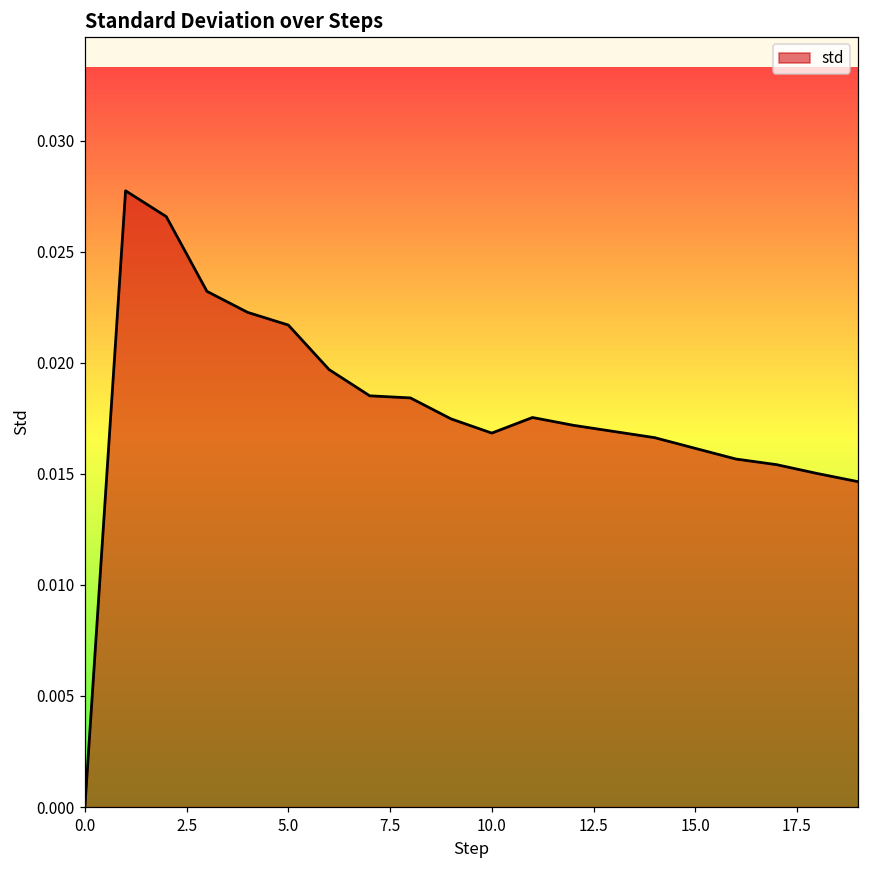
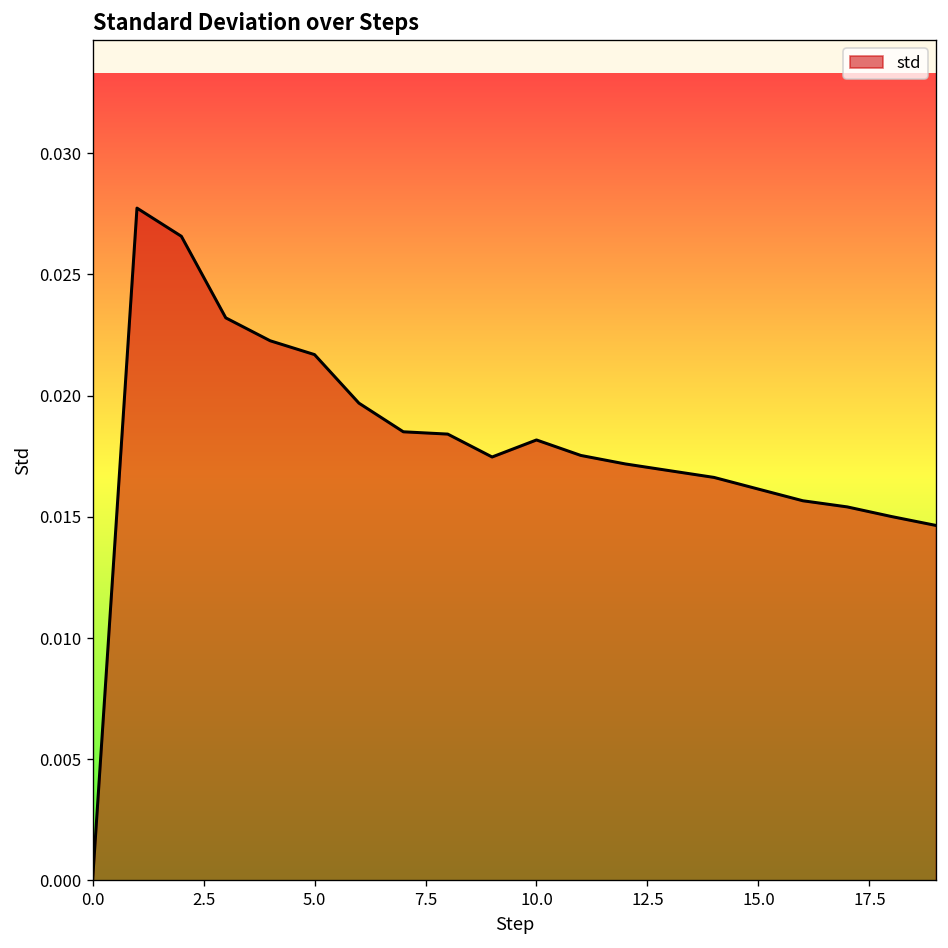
  {
    "0.0": 0.0000,
    "5.0": 0.0217,
-   "10.0": 0.0168,
+   "10.0": 0.0182,
    "15.0": 0.0161
  }
